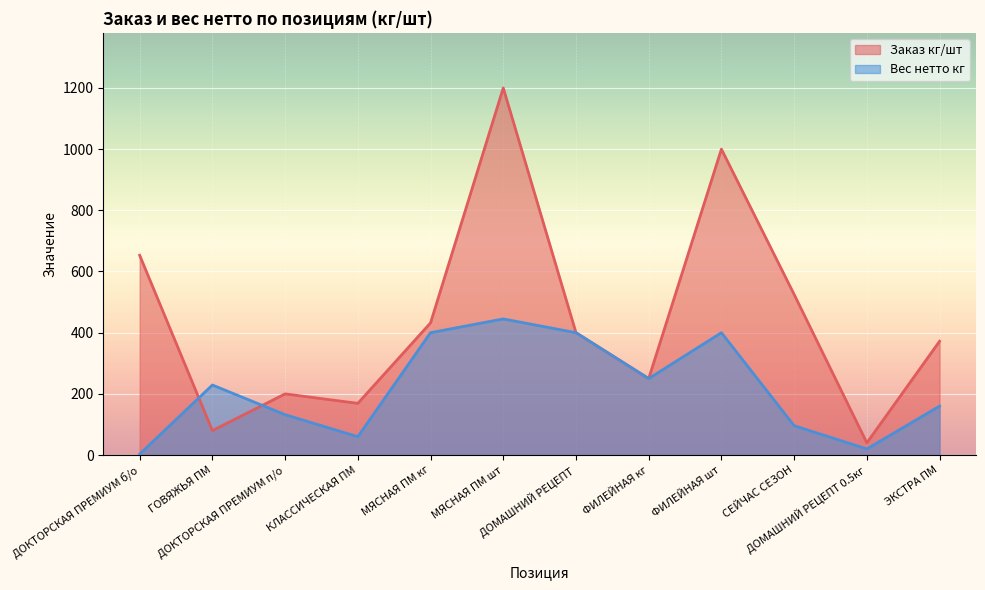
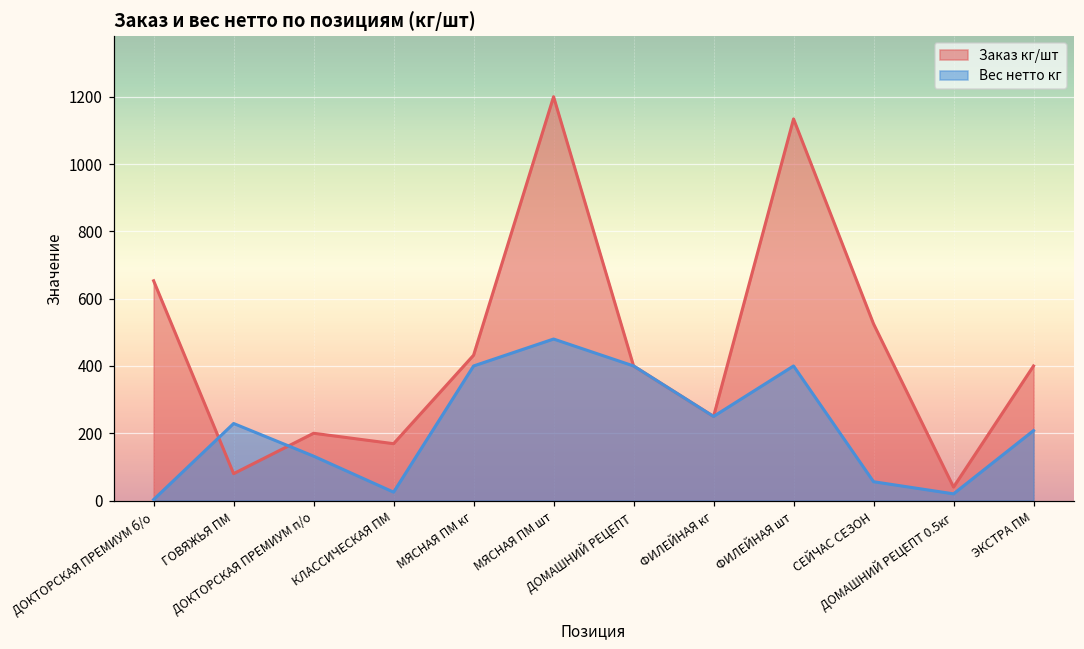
  {
    "Заказ кг/шт": {
      "ДОКТОРСКАЯ ПРЕМИУМ б/о": 650,
      "ГОВЯЖЬЯ ПМ": 80,
      "ДОКТОРСКАЯ ПРЕМИУМ п/о": 200,
      "КЛАССИЧЕСКАЯ ПМ": 170,
      "МЯСНАЯ ПМ кг": 430,
      "МЯСНАЯ ПМ шт": 1200,
-     "ФИЛЕЙНАЯ шт": 1000,
+     "ФИЛЕЙНАЯ шт": 1130,
      "СЕЙЧАС СЕЗОН": 530,
      "ДОМАШНИЙ РЕЦЕПТ 0.5кг": 40,
-     "ЭКСТРА ПМ": 370
+     "ЭКСТРА ПМ": 400
    },
    "Вес нетто кг": {
      "ДОКТОРСКАЯ ПРЕМИУМ б/о": 0,
      "ГОВЯЖЬЯ ПМ": 230,
      "ДОКТОРСКАЯ ПРЕМИУМ п/о": 130,
-     "КЛАССИЧЕСКАЯ ПМ": 60,
+     "КЛАССИЧЕСКАЯ ПМ": 30,
      "МЯСНАЯ ПМ кг": 400,
-     "МЯСНАЯ ПМ шт": 450,
+     "МЯСНАЯ ПМ шт": 480,
      "ФИЛЕЙНАЯ шт": 400,
-     "СЕЙЧАС СЕЗОН": 100,
+     "СЕЙЧАС СЕЗОН": 60,
      "ДОМАШНИЙ РЕЦЕПТ 0.5кг": 20,
-     "ЭКСТРА ПМ": 160
+     "ЭКСТРА ПМ": 210
    }
  }
